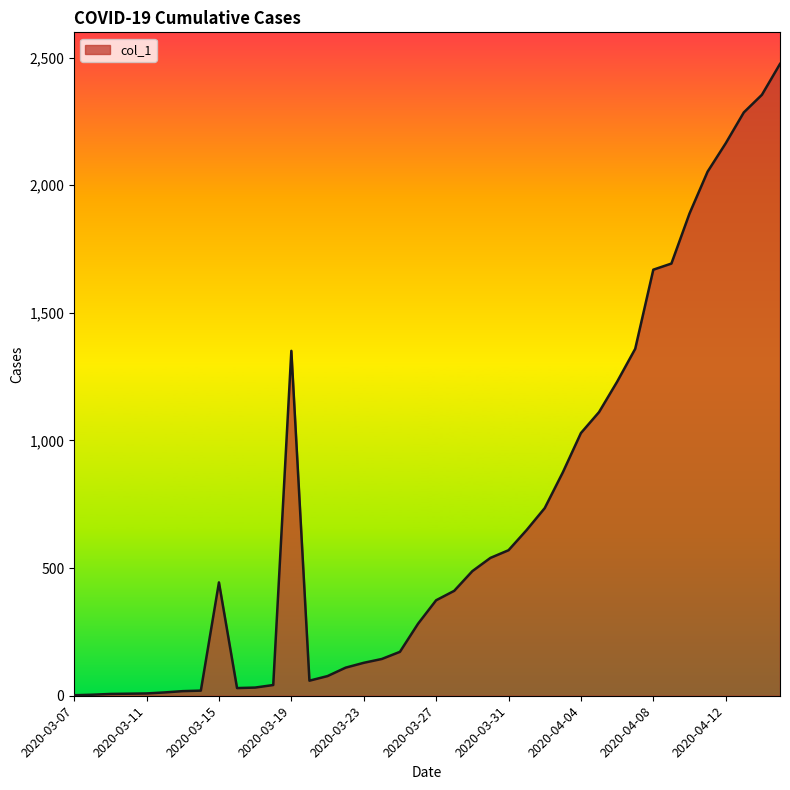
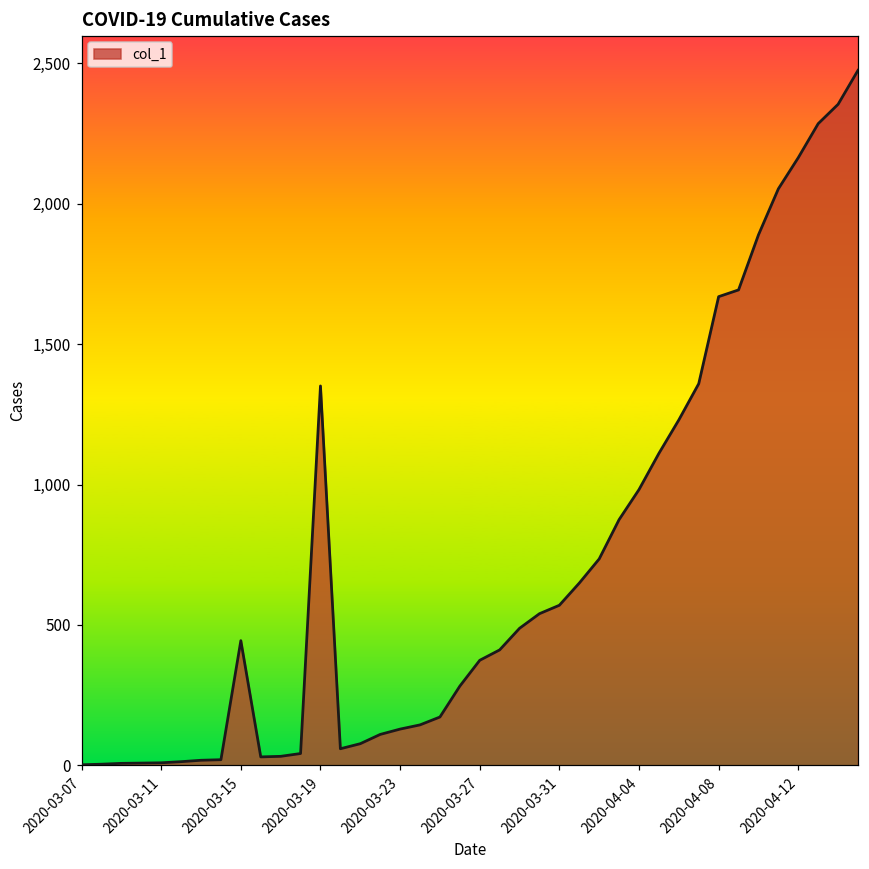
  {
    "2020-03-07": "0",
    "2020-03-11": "10",
    "2020-03-15": "440",
    "2020-03-19": "1,350",
    "2020-03-23": "130",
    "2020-03-27": "370",
    "2020-03-31": "570",
-   "2020-04-04": "1,030",
+   "2020-04-04": "980",
    "2020-04-08": "1,670",
    "2020-04-12": "2,160"
  }
